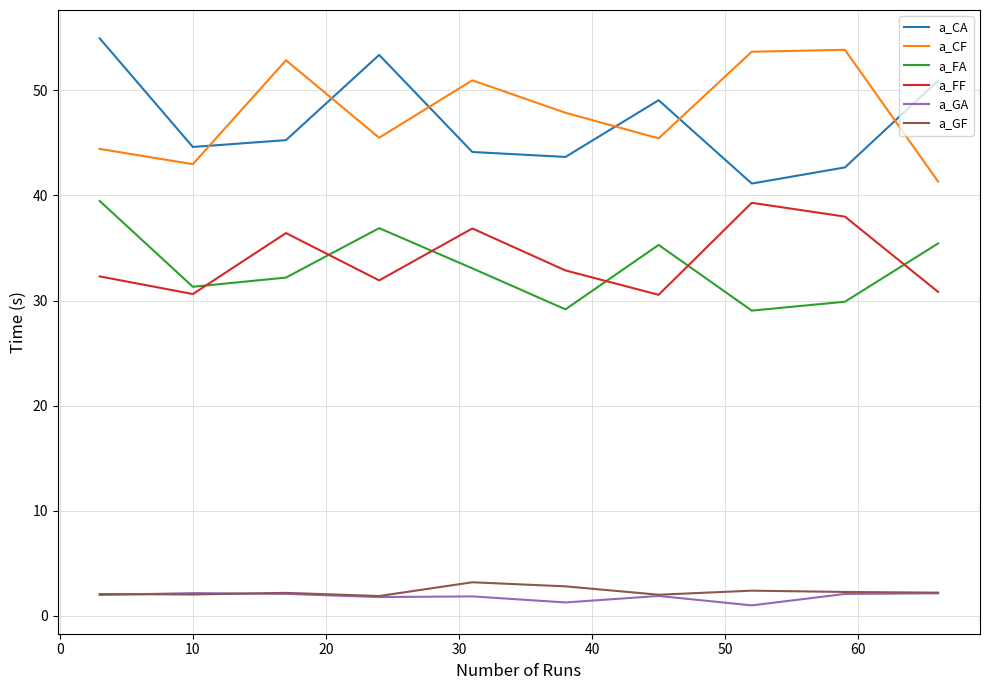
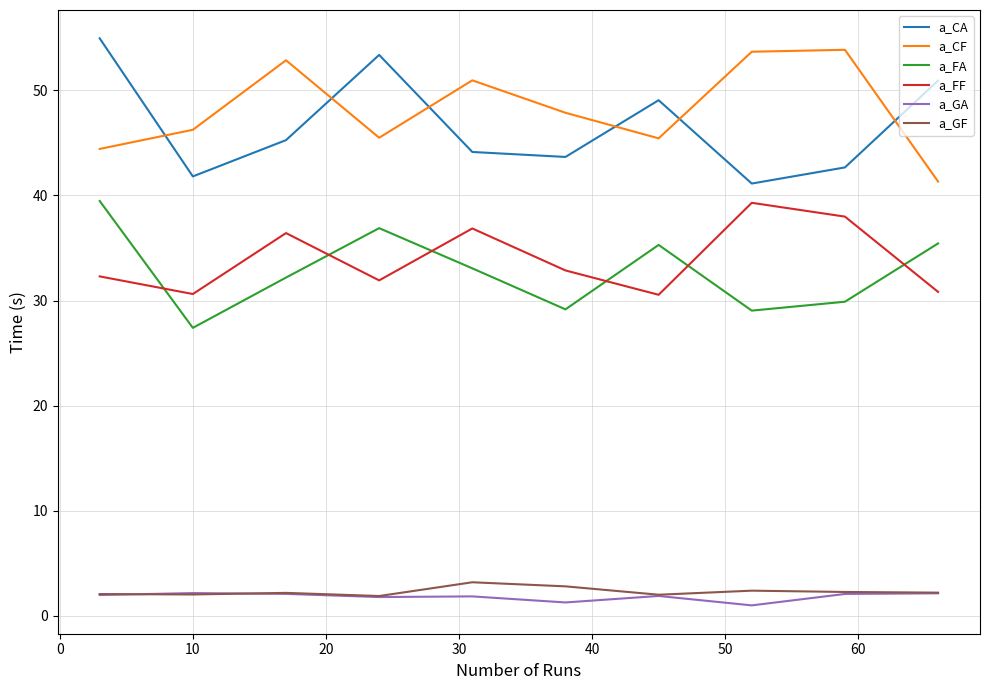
  {
    "a_CA": {
-     "10": 44.6
+     "10": 41.8
    },
    "a_CF": {
-     "10": 43.0
+     "10": 46.3
    },
    "a_FA": {
-     "10": 31.3
+     "10": 27.4
    },
    "a_FF": {
      "10": 30.6
    }
  }
